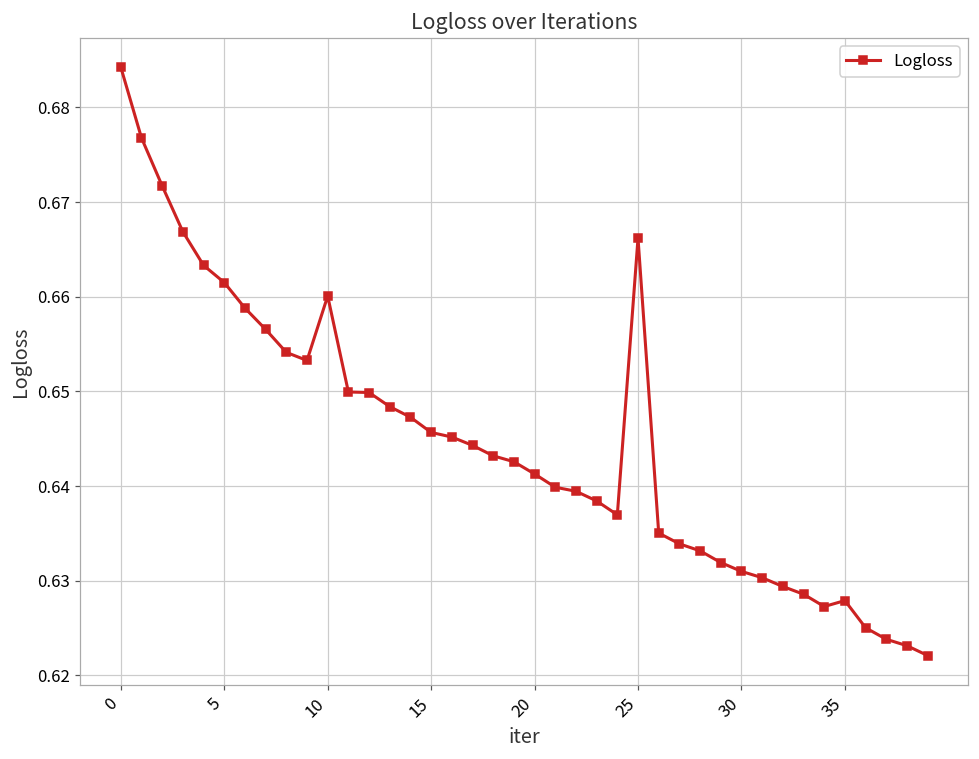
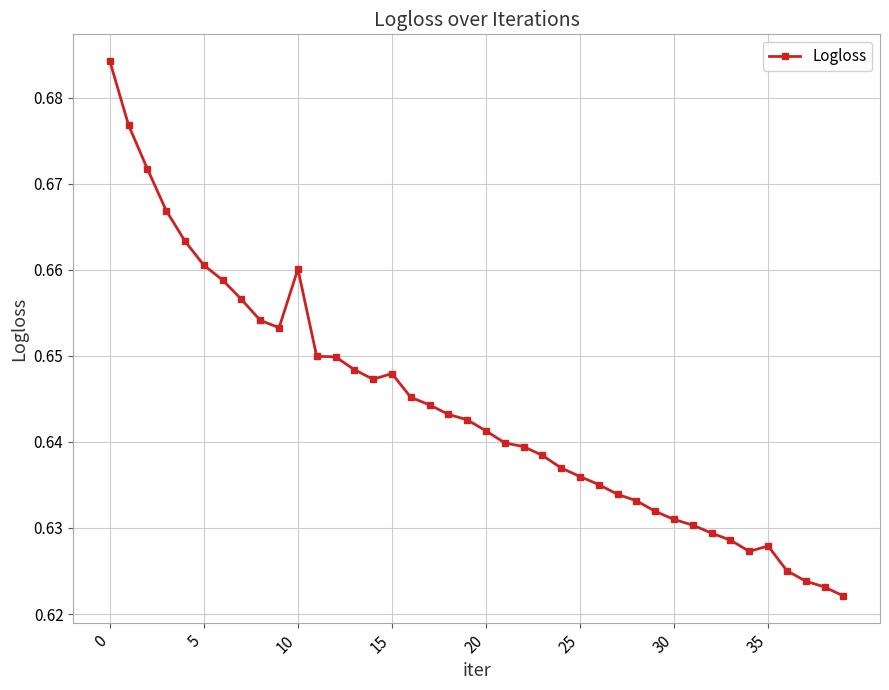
  {
    "0": 0.684,
-   "5": 0.662,
+   "5": 0.661,
    "10": 0.660,
-   "15": 0.646,
+   "15": 0.648,
    "20": 0.641,
-   "25": 0.666,
+   "25": 0.636,
    "30": 0.631,
    "35": 0.628
  }
